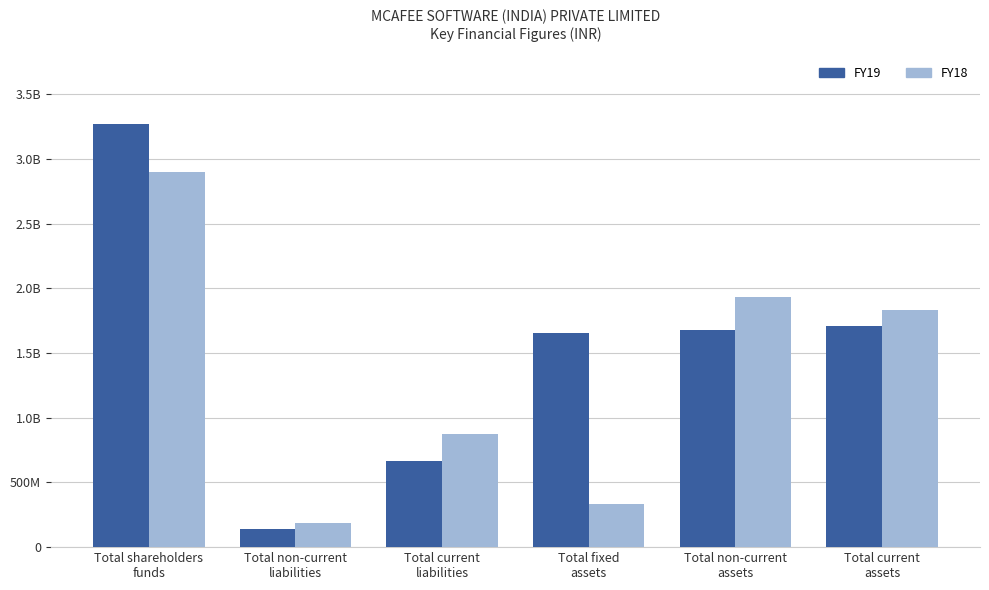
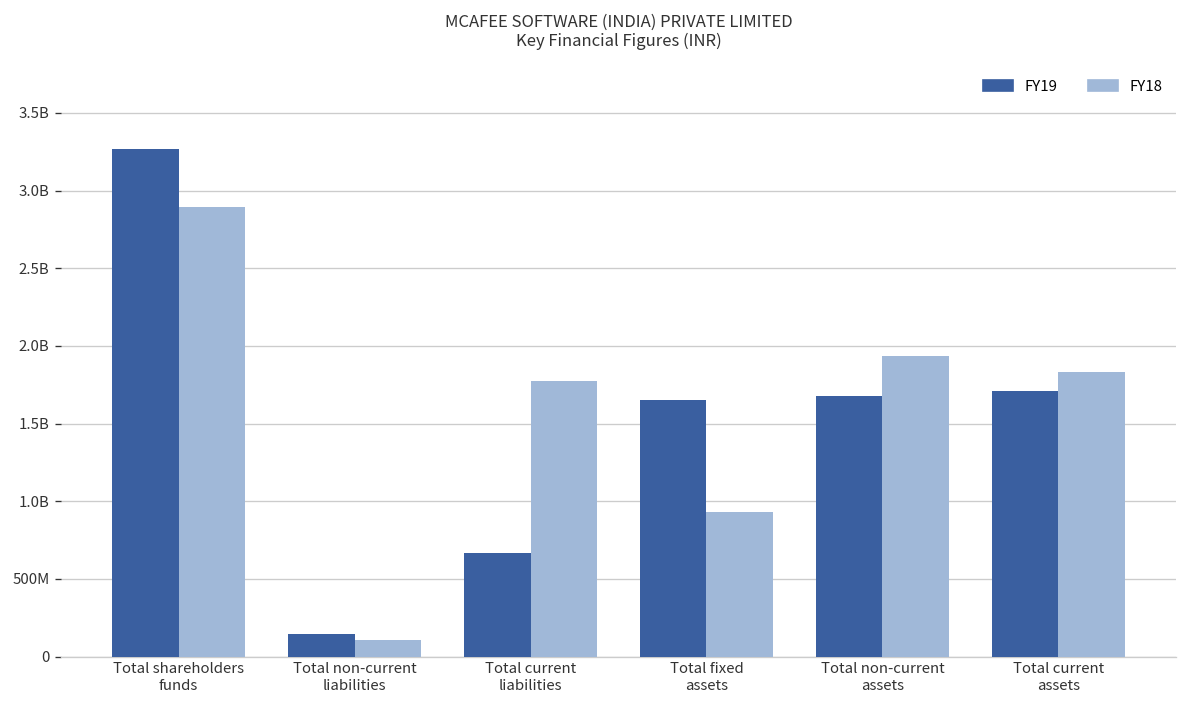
  {
    "FY19": {
      "Total shareholders funds": 3270000000,
      "Total non-current liabilities": 140000000,
      "Total current liabilities": 660000000,
      "Total fixed assets": 1660000000,
      "Total non-current assets": 1680000000,
      "Total current assets": 1710000000
    },
    "FY18": {
      "Total shareholders funds": 2900000000,
-     "Total non-current liabilities": 190000000,
-     "Total current liabilities": 880000000,
-     "Total fixed assets": 340000000,
+     "Total non-current liabilities": 110000000,
+     "Total current liabilities": 1770000000,
+     "Total fixed assets": 930000000,
      "Total non-current assets": 1940000000,
      "Total current assets": 1830000000
    }
  }
